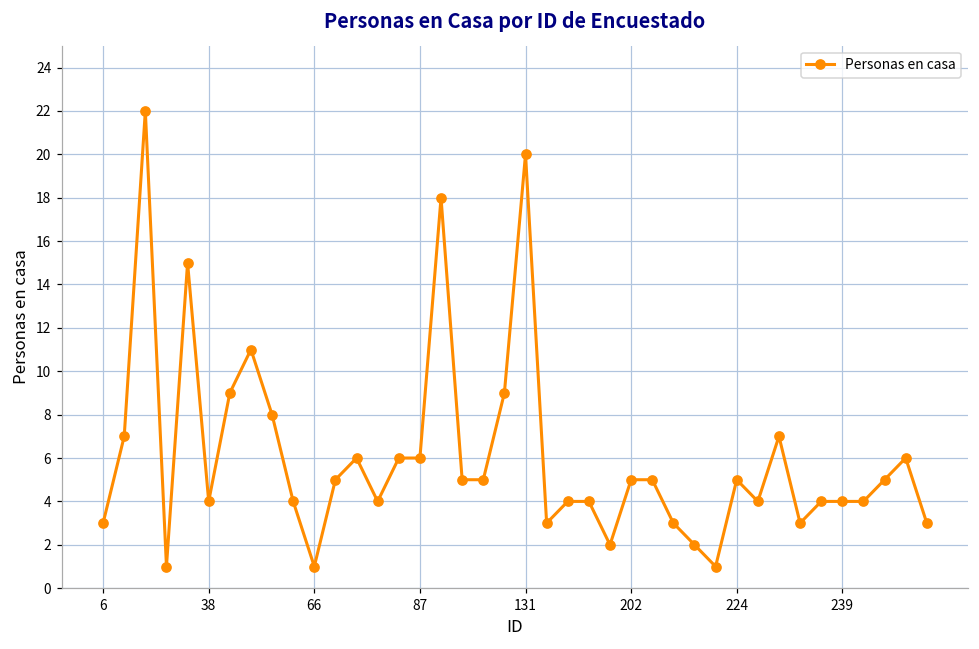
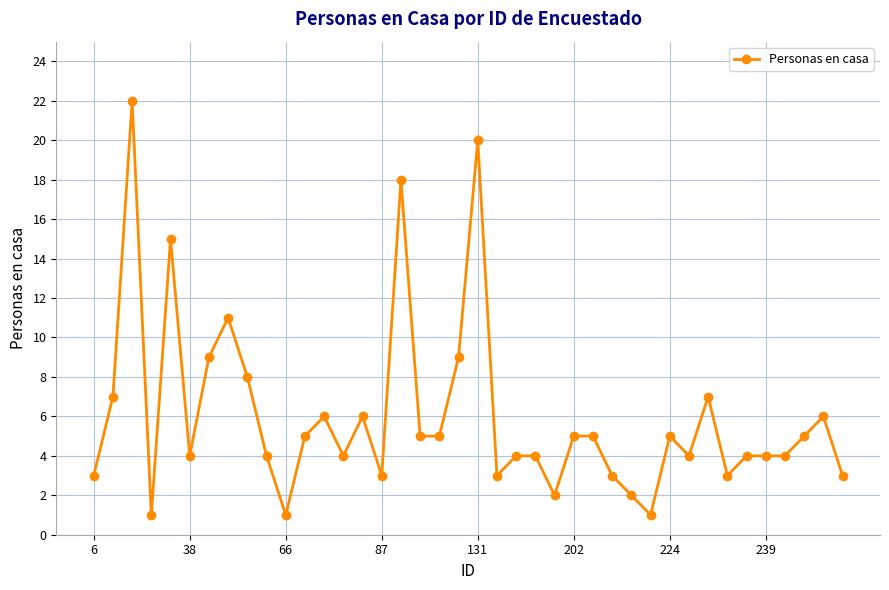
  {
    "6": 3,
    "38": 4,
    "66": 1,
-   "87": 6,
+   "87": 3,
    "131": 20,
    "202": 5,
    "224": 5,
    "239": 4
  }
